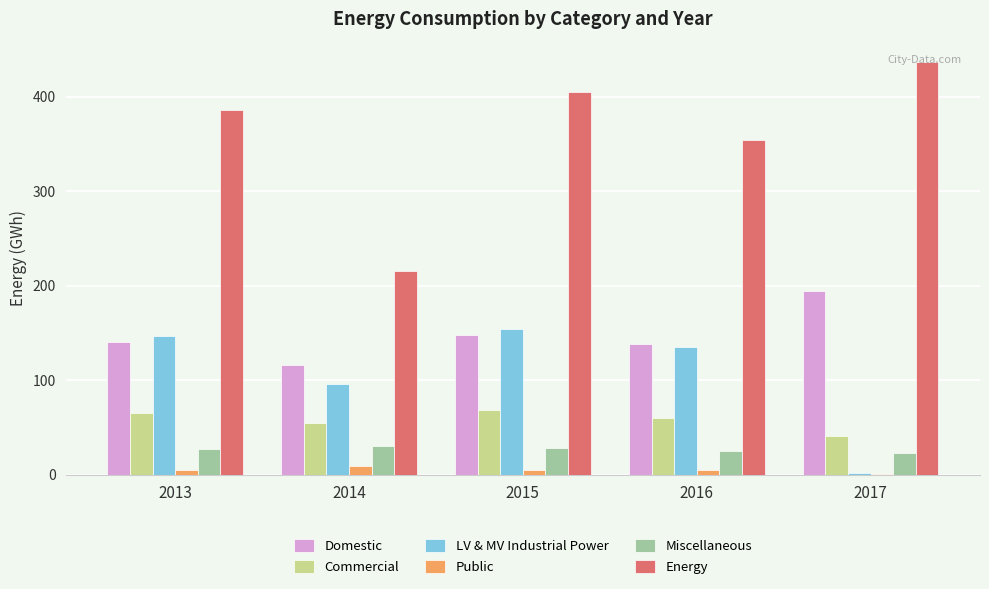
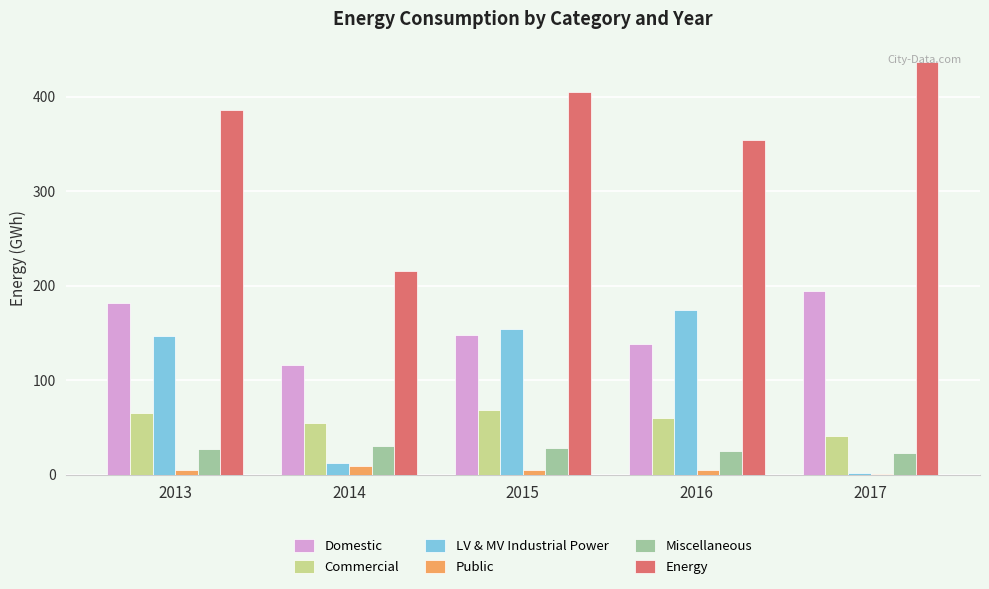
  {
    "Domestic": {
-     "2013": 140,
+     "2013": 180,
      "2014": 120,
      "2015": 150,
      "2016": 140,
      "2017": 190
    },
    "LV & MV Industrial Power": {
      "2013": 150,
-     "2014": 100,
+     "2014": 10,
      "2015": 150,
-     "2016": 140
+     "2016": 170
    }
  }
